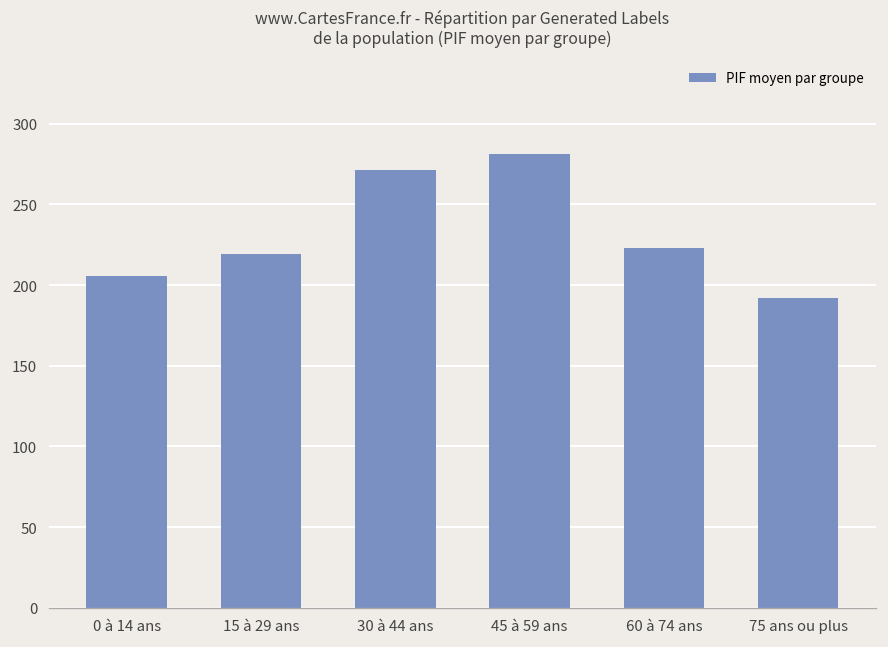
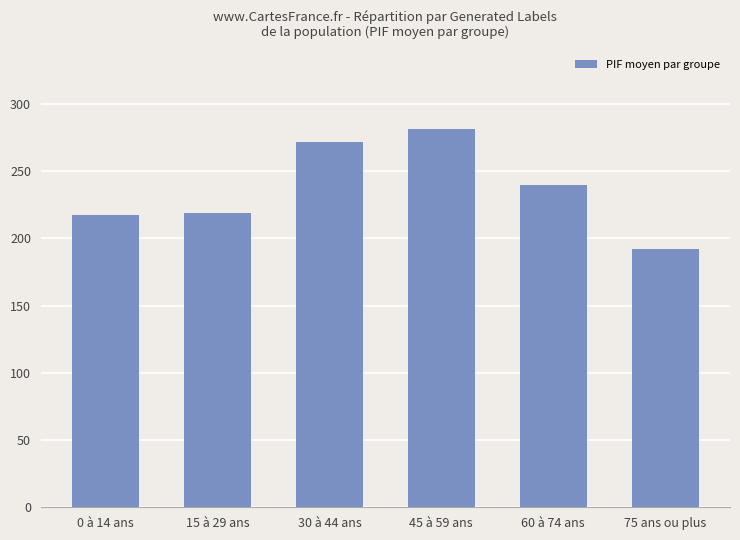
  {
-   "0 à 14 ans": 206,
+   "0 à 14 ans": 217,
    "15 à 29 ans": 219,
    "30 à 44 ans": 271,
    "45 à 59 ans": 282,
-   "60 à 74 ans": 223,
+   "60 à 74 ans": 240,
    "75 ans ou plus": 192
  }
